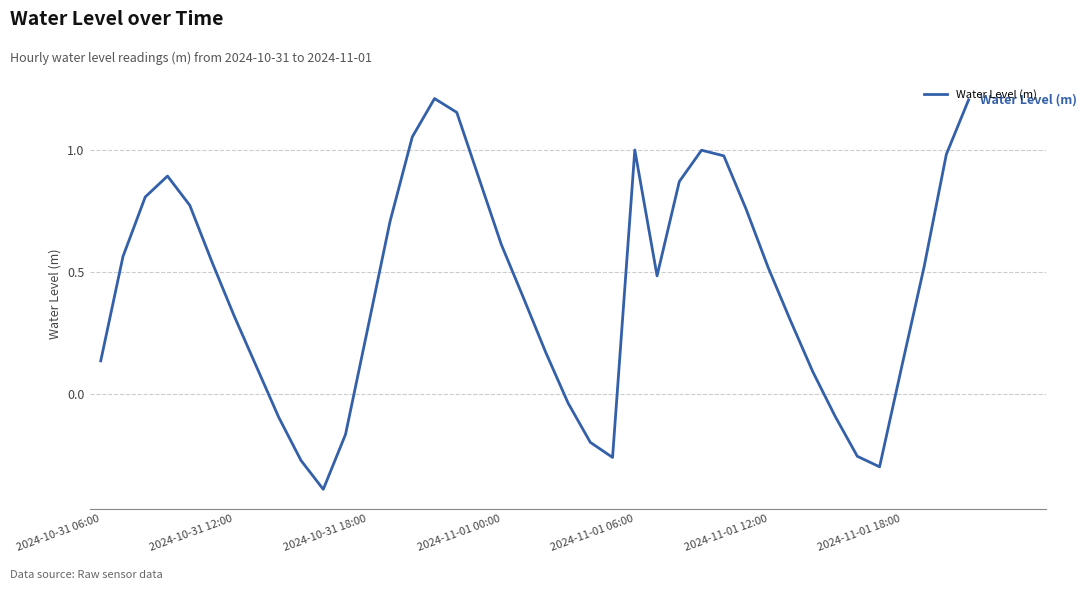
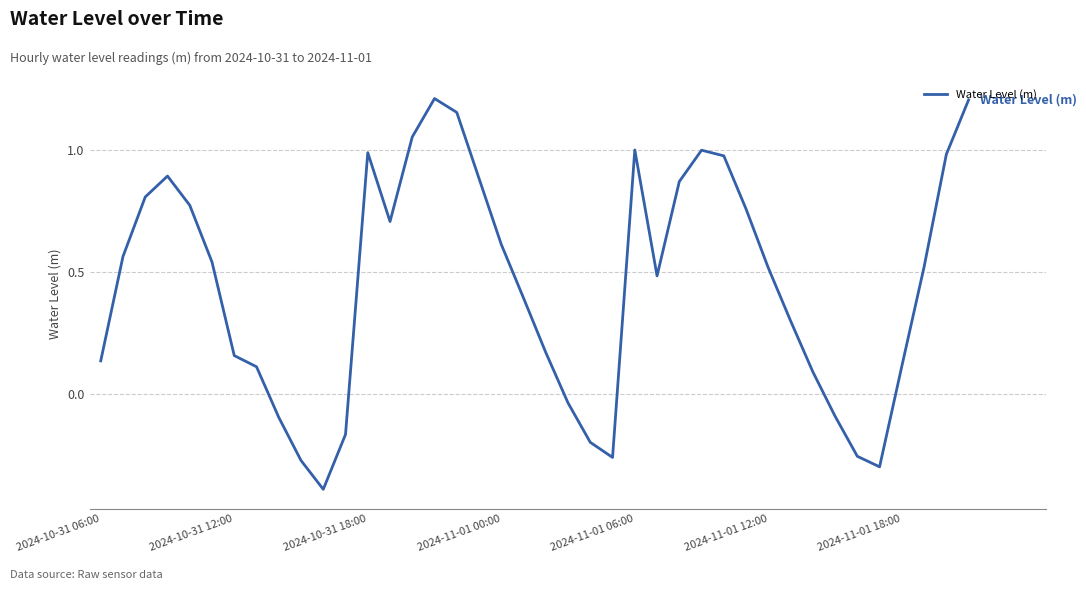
  {
    "2024-10-31 06:00": 0.14,
-   "2024-10-31 12:00": 0.32,
-   "2024-10-31 18:00": 0.27,
+   "2024-10-31 12:00": 0.16,
+   "2024-10-31 18:00": 0.99,
    "2024-11-01 00:00": 0.61,
    "2024-11-01 06:00": 1.00,
    "2024-11-01 12:00": 0.52,
    "2024-11-01 18:00": 0.12
  }
